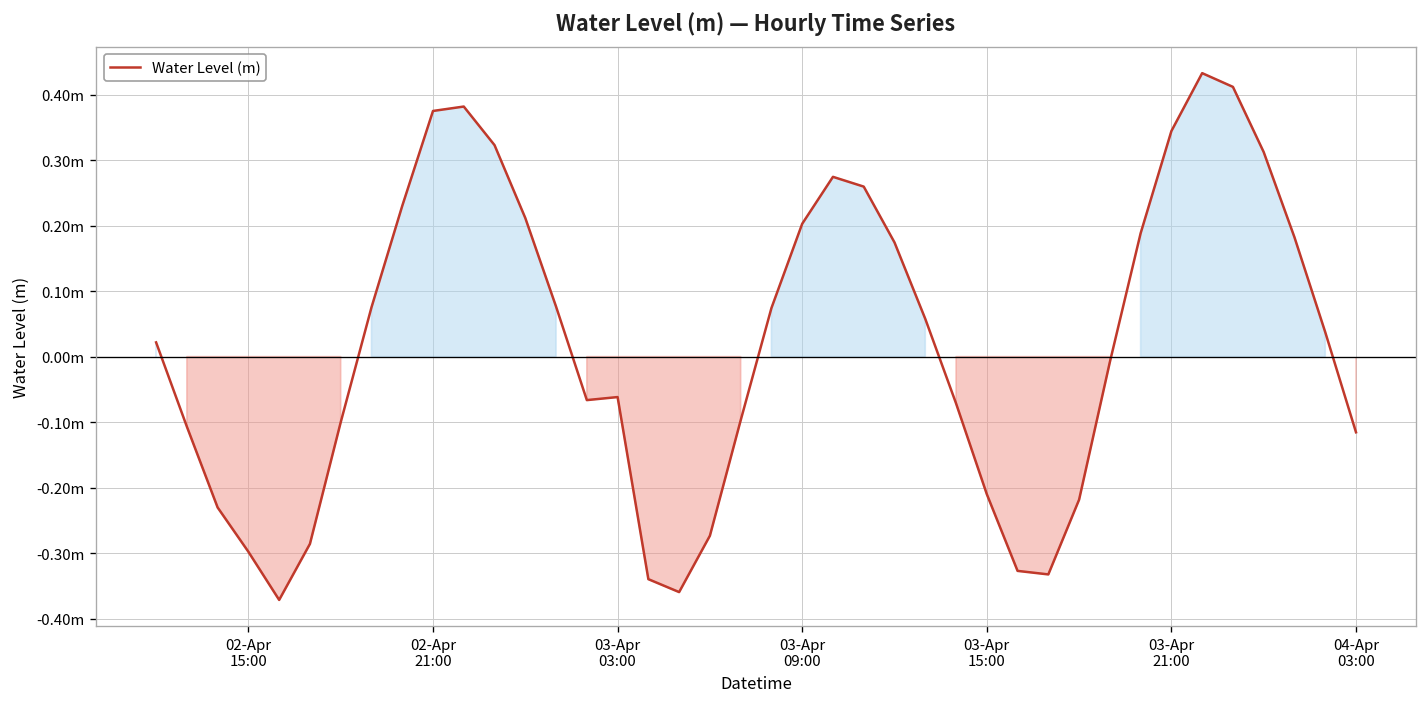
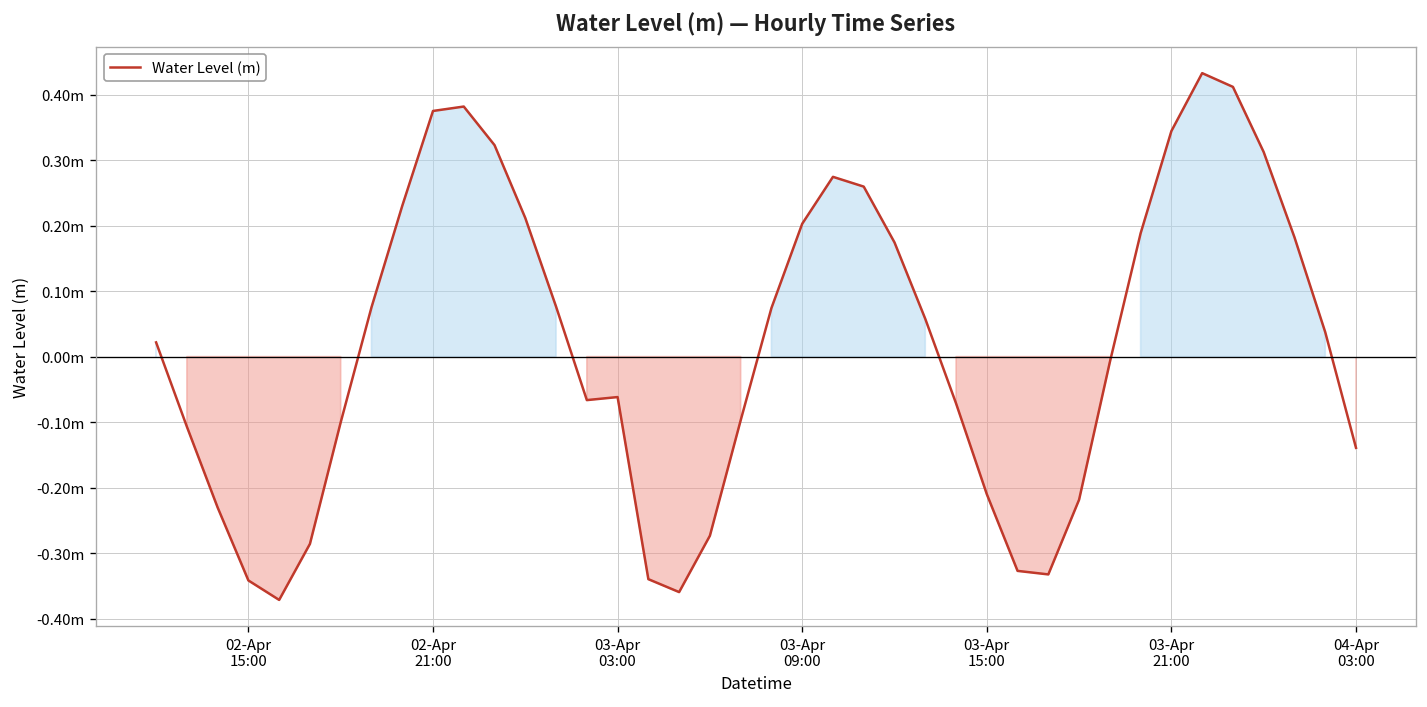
  {
-   "02-Apr 15:00": "-0.30m",
+   "02-Apr 15:00": "-0.34m",
    "02-Apr 21:00": "0.38m",
    "03-Apr 03:00": "-0.06m",
    "03-Apr 09:00": "0.20m",
    "03-Apr 15:00": "-0.21m",
    "03-Apr 21:00": "0.34m",
-   "04-Apr 03:00": "-0.12m"
+   "04-Apr 03:00": "-0.14m"
  }
